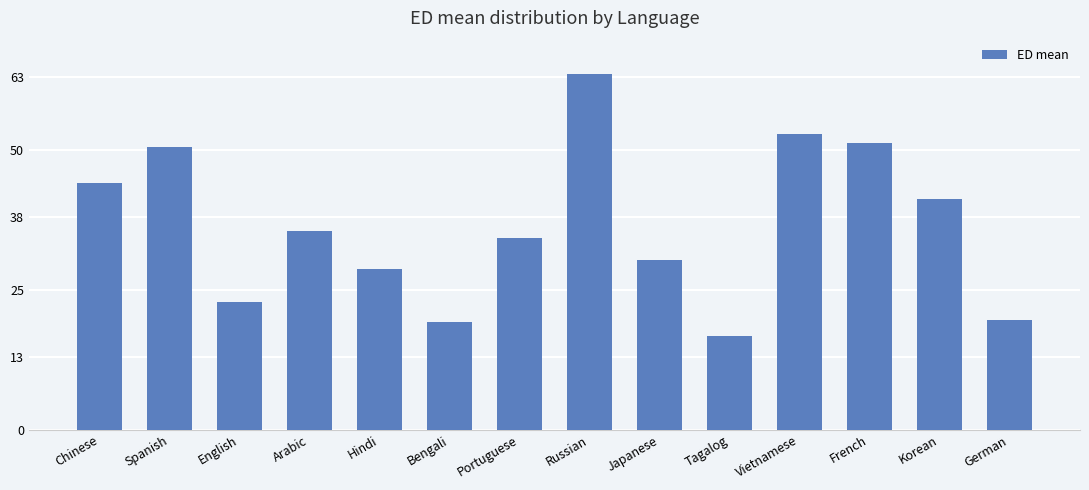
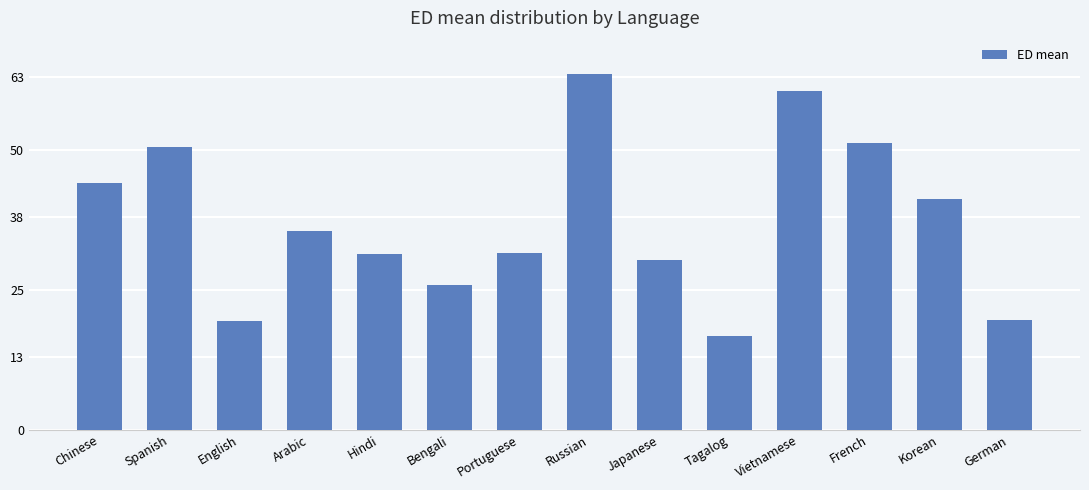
  {
    "Chinese": 44,
    "Spanish": 51,
-   "English": 23,
+   "English": 20,
    "Arabic": 36,
-   "Hindi": 29,
-   "Bengali": 19,
-   "Portuguese": 34,
+   "Hindi": 31,
+   "Bengali": 26,
+   "Portuguese": 32,
    "Russian": 64,
    "Japanese": 30,
    "Tagalog": 17,
-   "Vietnamese": 53,
+   "Vietnamese": 61,
    "French": 51,
    "Korean": 41,
    "German": 20
  }
